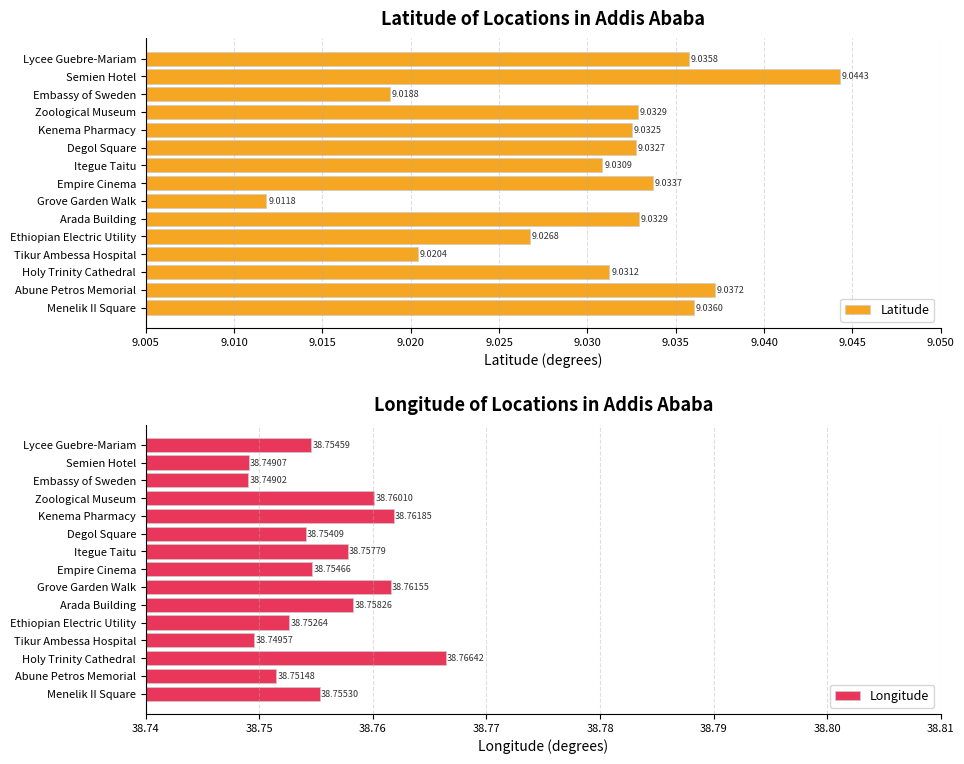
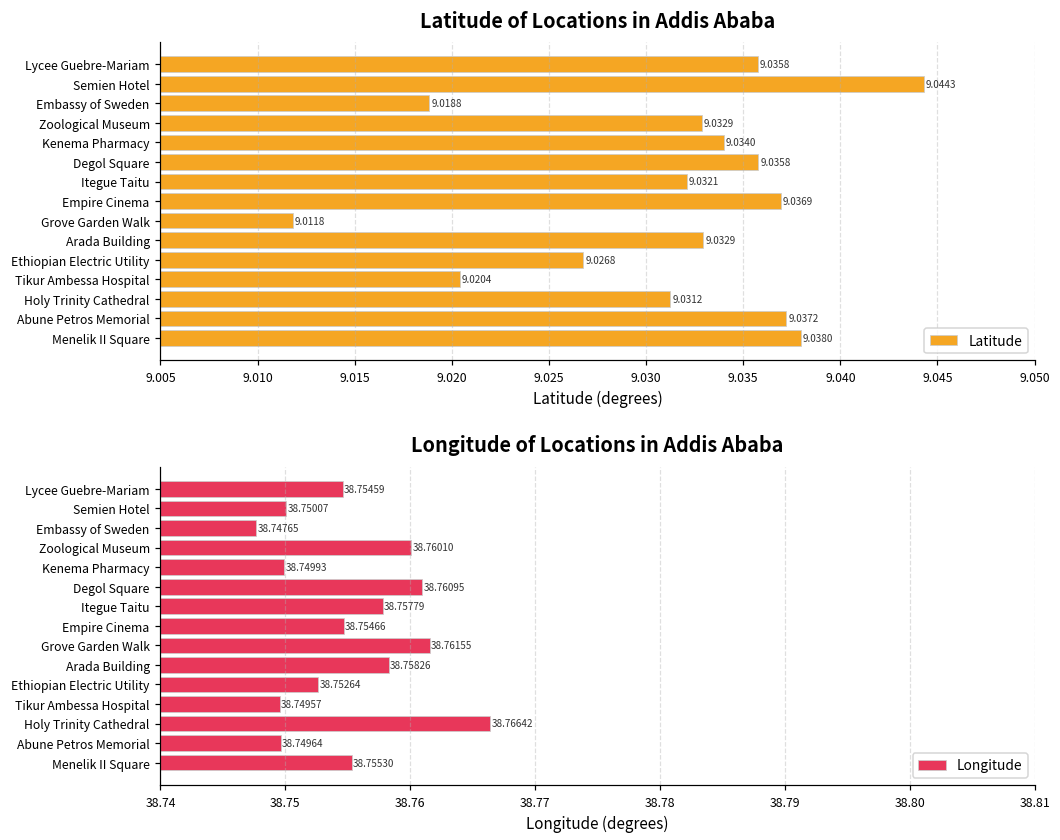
  {
    "Latitude of Locations in Addis Ababa": {
      "Lycee Guebre-Mariam": 9.0358,
      "Semien Hotel": 9.0443,
      "Embassy of Sweden": 9.0188,
      "Zoological Museum": 9.0329,
-     "Kenema Pharmacy": 9.0325,
-     "Degol Square": 9.0327,
-     "Itegue Taitu": 9.0309,
-     "Empire Cinema": 9.0337,
+     "Kenema Pharmacy": 9.0340,
+     "Degol Square": 9.0358,
+     "Itegue Taitu": 9.0321,
+     "Empire Cinema": 9.0369,
      "Grove Garden Walk": 9.0118,
      "Arada Building": 9.0329,
      "Ethiopian Electric Utility": 9.0268,
      "Tikur Ambessa Hospital": 9.0204,
      "Holy Trinity Cathedral": 9.0312,
      "Abune Petros Memorial": 9.0372,
-     "Menelik II Square": 9.0360
+     "Menelik II Square": 9.0380
    },
    "Longitude of Locations in Addis Ababa": {
      "Lycee Guebre-Mariam": 38.75459,
-     "Semien Hotel": 38.74907,
-     "Embassy of Sweden": 38.74902,
+     "Semien Hotel": 38.75007,
+     "Embassy of Sweden": 38.74765,
      "Zoological Museum": 38.76010,
-     "Kenema Pharmacy": 38.76185,
-     "Degol Square": 38.75409,
+     "Kenema Pharmacy": 38.74993,
+     "Degol Square": 38.76095,
      "Itegue Taitu": 38.75779,
      "Empire Cinema": 38.75466,
      "Grove Garden Walk": 38.76155,
      "Arada Building": 38.75826,
      "Ethiopian Electric Utility": 38.75264,
      "Tikur Ambessa Hospital": 38.74957,
      "Holy Trinity Cathedral": 38.76642,
-     "Abune Petros Memorial": 38.75148,
+     "Abune Petros Memorial": 38.74964,
      "Menelik II Square": 38.75530
    }
  }
